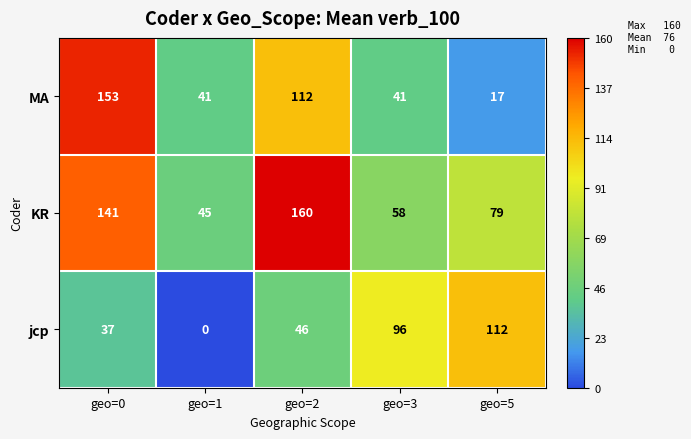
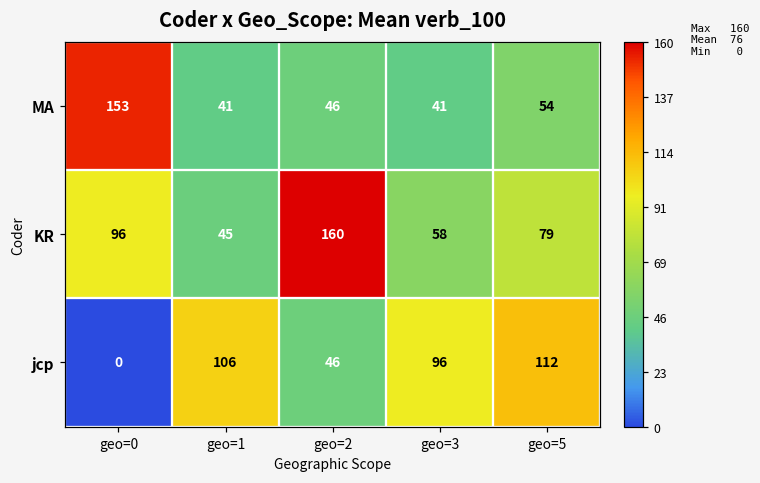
  {
    "MA": {
      "geo=0": 153,
      "geo=1": 41,
-     "geo=2": 112,
+     "geo=2": 46,
      "geo=3": 41,
-     "geo=5": 17
+     "geo=5": 54
    },
    "KR": {
-     "geo=0": 141,
+     "geo=0": 96,
      "geo=1": 45,
      "geo=2": 160,
      "geo=3": 58,
      "geo=5": 79
    },
    "jcp": {
-     "geo=0": 37,
-     "geo=1": 0,
+     "geo=0": 0,
+     "geo=1": 106,
      "geo=2": 46,
      "geo=3": 96,
      "geo=5": 112
    }
  }
